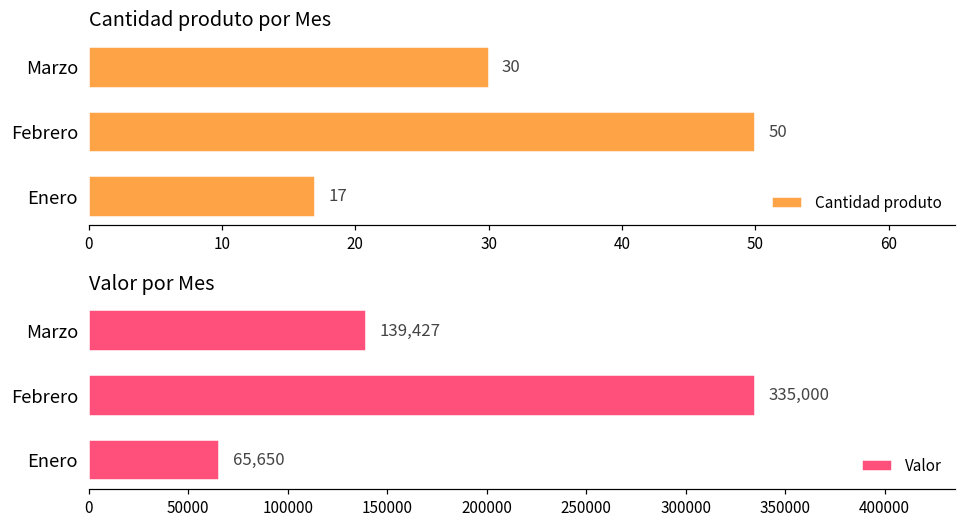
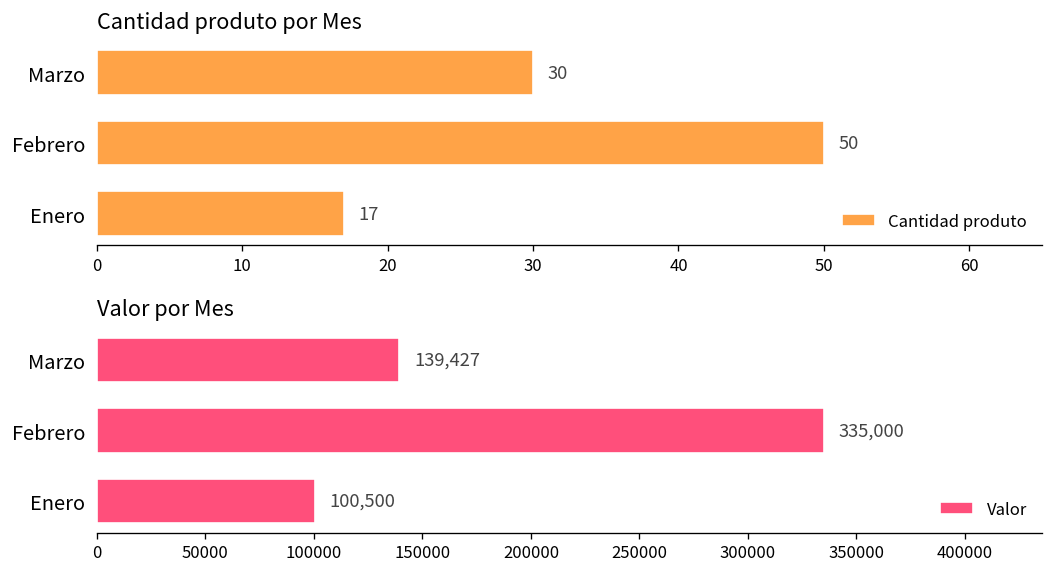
  {
    "Cantidad produto por Mes": {
      "Marzo": "30",
      "Febrero": "50",
      "Enero": "17"
    },
    "Valor por Mes": {
      "Marzo": "139,427",
      "Febrero": "335,000",
-     "Enero": "65,650"
+     "Enero": "100,500"
    }
  }
